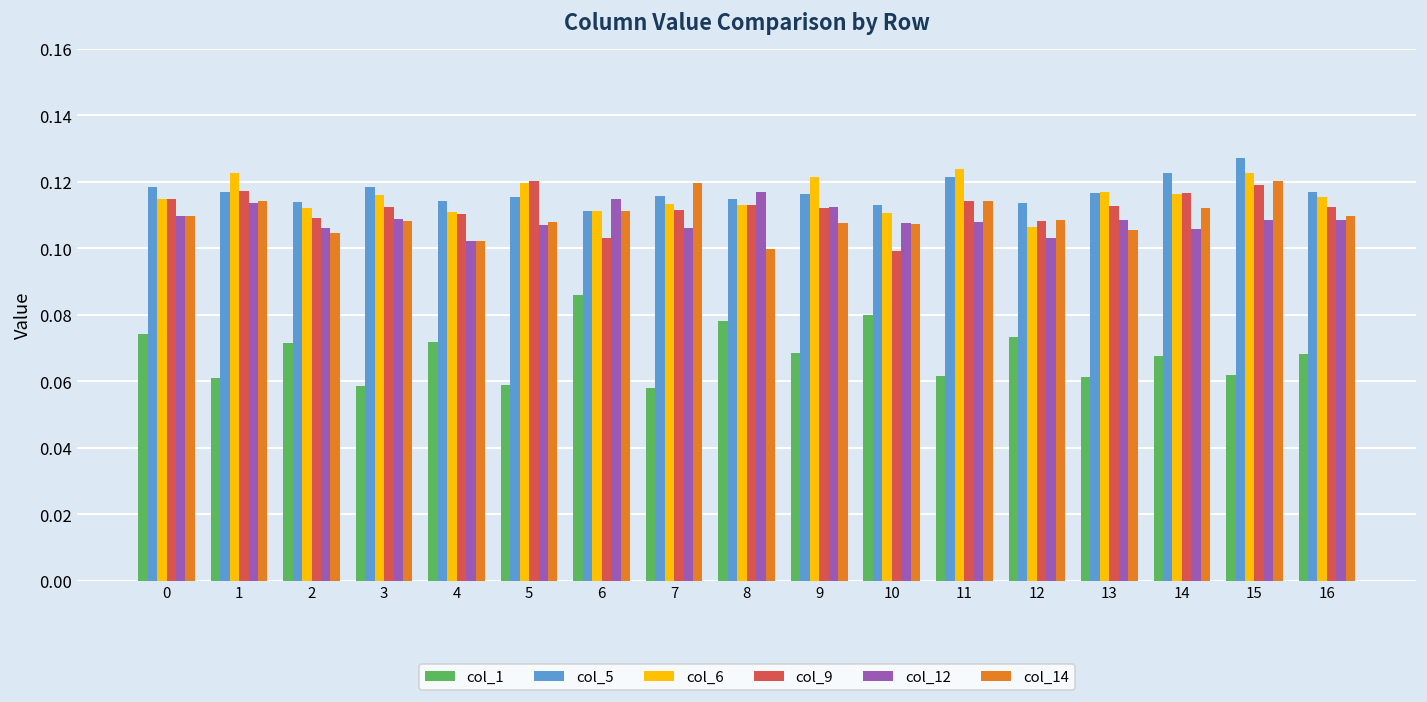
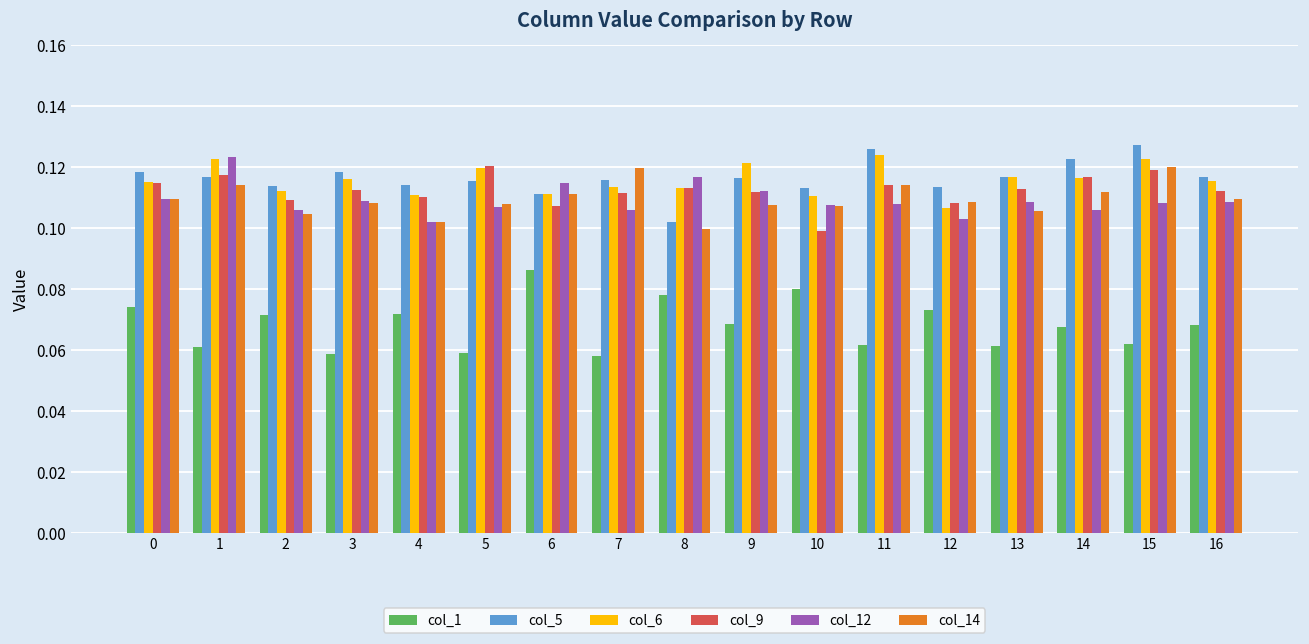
  {
    "col_1": {
      "0": 0.074,
      "1": 0.061,
      "2": 0.072,
      "3": 0.059,
      "4": 0.072,
      "5": 0.059,
      "6": 0.086,
      "7": 0.058,
      "8": 0.078,
      "9": 0.068,
      "10": 0.080,
      "11": 0.062,
      "12": 0.073,
      "13": 0.061,
      "14": 0.068,
      "15": 0.062,
      "16": 0.068
    },
    "col_5": {
      "0": 0.118,
      "1": 0.117,
      "2": 0.114,
      "3": 0.119,
      "4": 0.114,
      "5": 0.116,
      "6": 0.111,
      "7": 0.116,
-     "8": 0.115,
+     "8": 0.102,
      "9": 0.117,
      "10": 0.113,
-     "11": 0.122,
+     "11": 0.126,
      "12": 0.114,
      "13": 0.117,
      "14": 0.123,
      "15": 0.127,
      "16": 0.117
    },
    "col_6": {
      "0": 0.115,
      "1": 0.123,
      "2": 0.112,
      "3": 0.116,
      "4": 0.111,
      "5": 0.120,
      "6": 0.111,
      "7": 0.113,
      "8": 0.113,
      "9": 0.121,
      "10": 0.111,
      "11": 0.124,
      "12": 0.107,
      "13": 0.117,
      "14": 0.117,
      "15": 0.123,
      "16": 0.116
    },
    "col_9": {
      "0": 0.115,
      "1": 0.117,
      "2": 0.109,
      "3": 0.112,
      "4": 0.110,
      "5": 0.120,
-     "6": 0.103,
+     "6": 0.107,
      "7": 0.112,
      "8": 0.113,
      "9": 0.112,
      "10": 0.099,
      "11": 0.114,
      "12": 0.108,
      "13": 0.113,
      "14": 0.117,
      "15": 0.119,
      "16": 0.112
    },
    "col_12": {
      "0": 0.110,
-     "1": 0.114,
+     "1": 0.123,
      "2": 0.106,
      "3": 0.109,
      "4": 0.102,
      "5": 0.107,
      "6": 0.115,
      "7": 0.106,
      "8": 0.117,
      "9": 0.112,
      "10": 0.108,
      "11": 0.108,
      "12": 0.103,
      "13": 0.109,
      "14": 0.106,
      "15": 0.108,
      "16": 0.109
    },
    "col_14": {
      "0": 0.110,
      "1": 0.114,
      "2": 0.105,
      "3": 0.108,
      "4": 0.102,
      "5": 0.108,
      "6": 0.111,
      "7": 0.120,
      "8": 0.100,
      "9": 0.108,
      "10": 0.107,
      "11": 0.114,
      "12": 0.109,
      "13": 0.106,
      "14": 0.112,
      "15": 0.120,
      "16": 0.110
    }
  }
